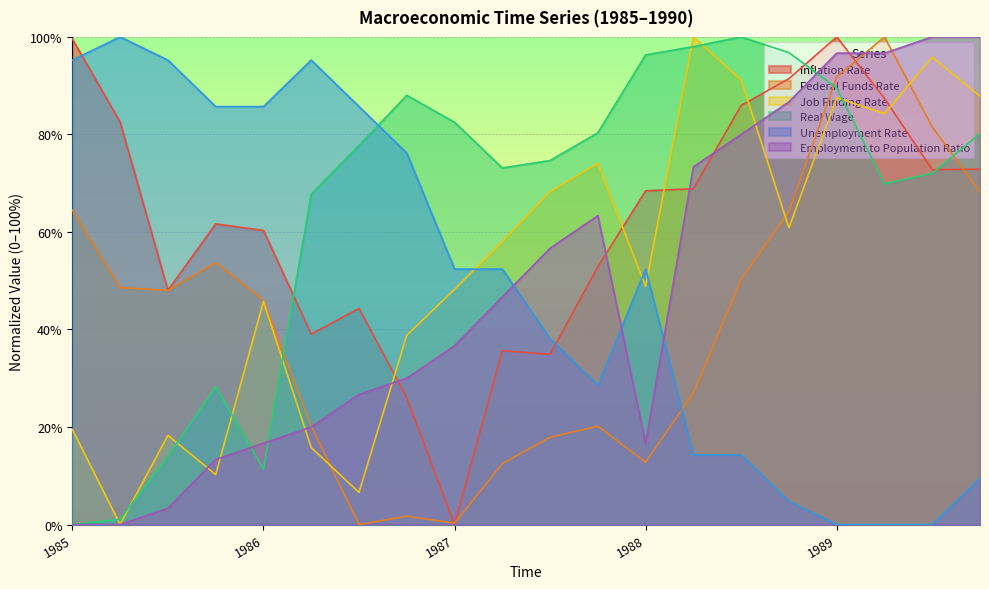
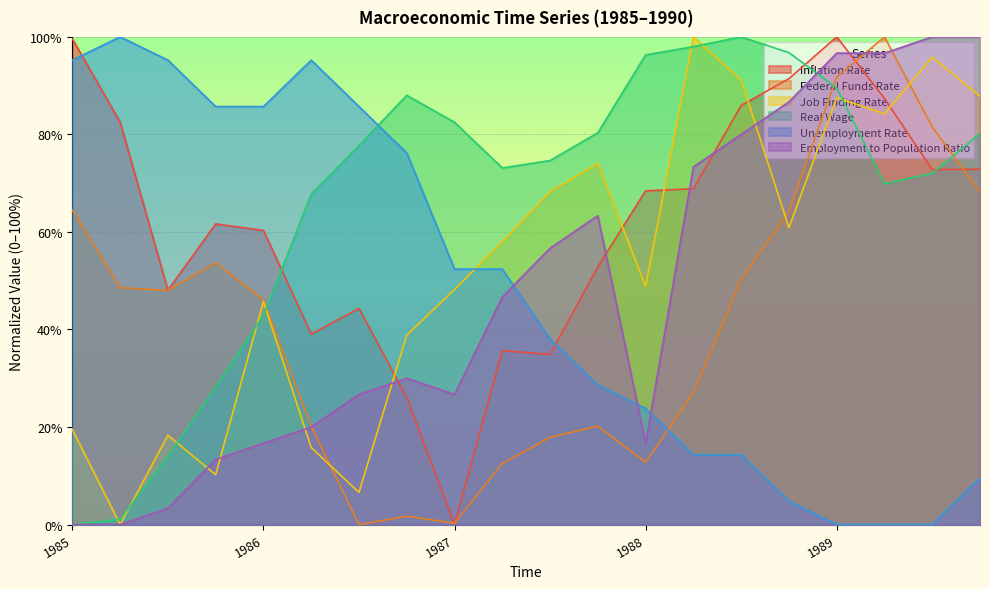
  {
    "Real Wage": {
-     "1986": "11%",
+     "1986": "43%",
      "1987": "82%",
      "1988": "96%"
    },
    "Unemployment Rate": {
      "1985": "95%",
      "1986": "86%",
      "1987": "52%",
-     "1988": "52%",
+     "1988": "24%",
      "1989": "0%"
    },
    "Employment to Population Ratio": {
      "1986": "17%",
-     "1987": "37%",
+     "1987": "27%",
      "1988": "17%"
    }
  }
